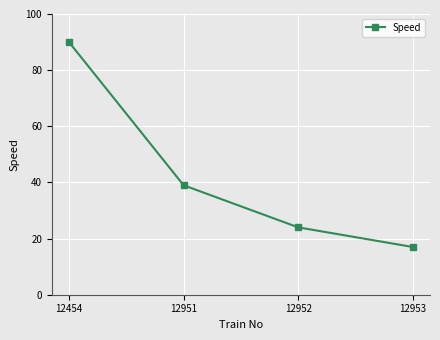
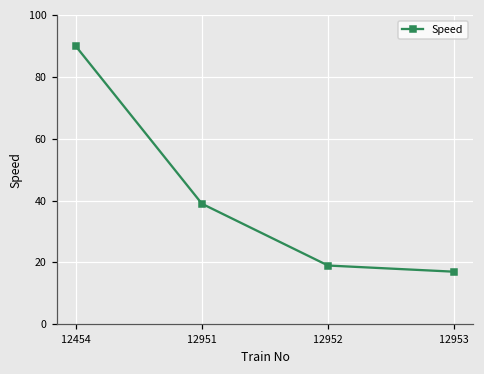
  {
    "12454": 90,
    "12951": 39,
-   "12952": 24,
+   "12952": 19,
    "12953": 17
  }
